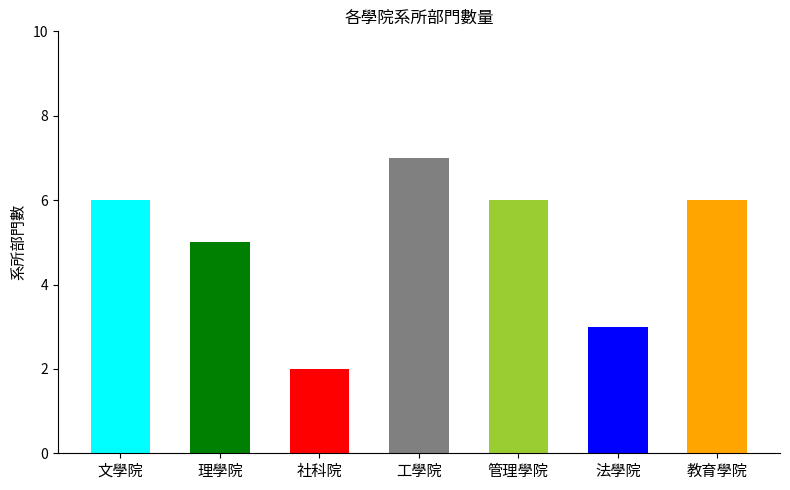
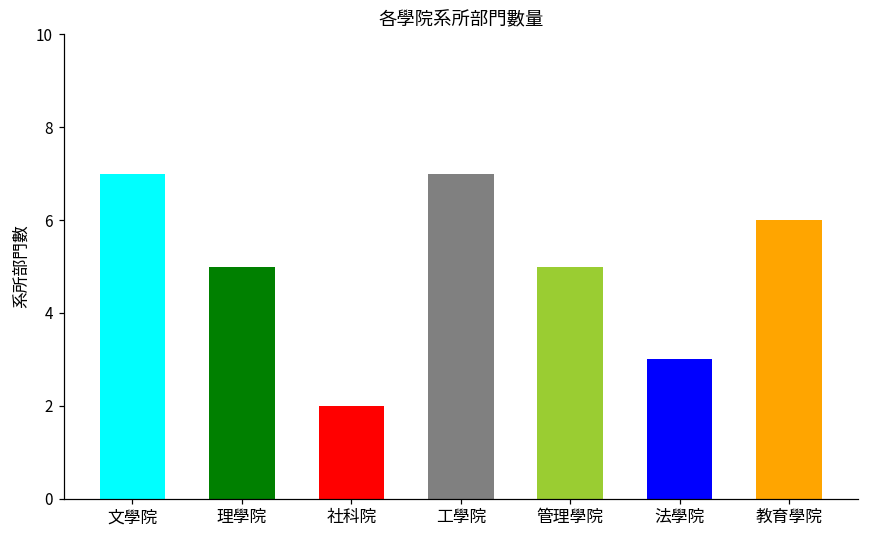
  {
-   "文學院": 6,
+   "文學院": 7,
    "理學院": 5,
    "社科院": 2,
    "工學院": 7,
-   "管理學院": 6,
+   "管理學院": 5,
    "法學院": 3,
    "教育學院": 6
  }
